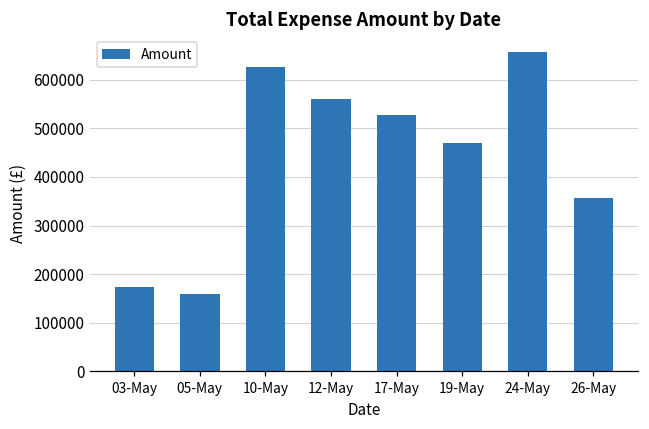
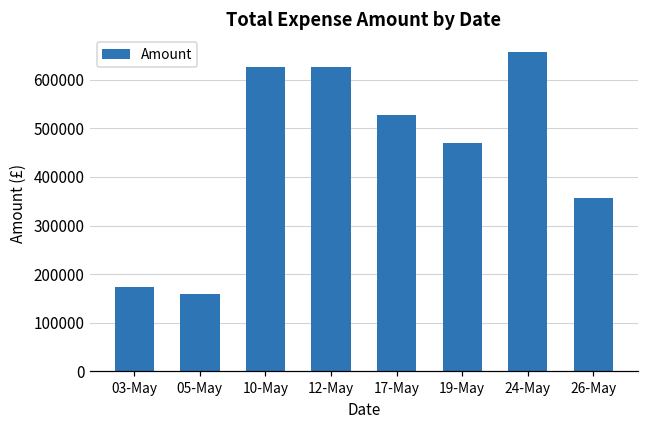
  {
    "03-May": 170000,
    "05-May": 160000,
    "10-May": 630000,
-   "12-May": 560000,
+   "12-May": 630000,
    "17-May": 530000,
    "19-May": 470000,
    "24-May": 660000,
    "26-May": 360000
  }
